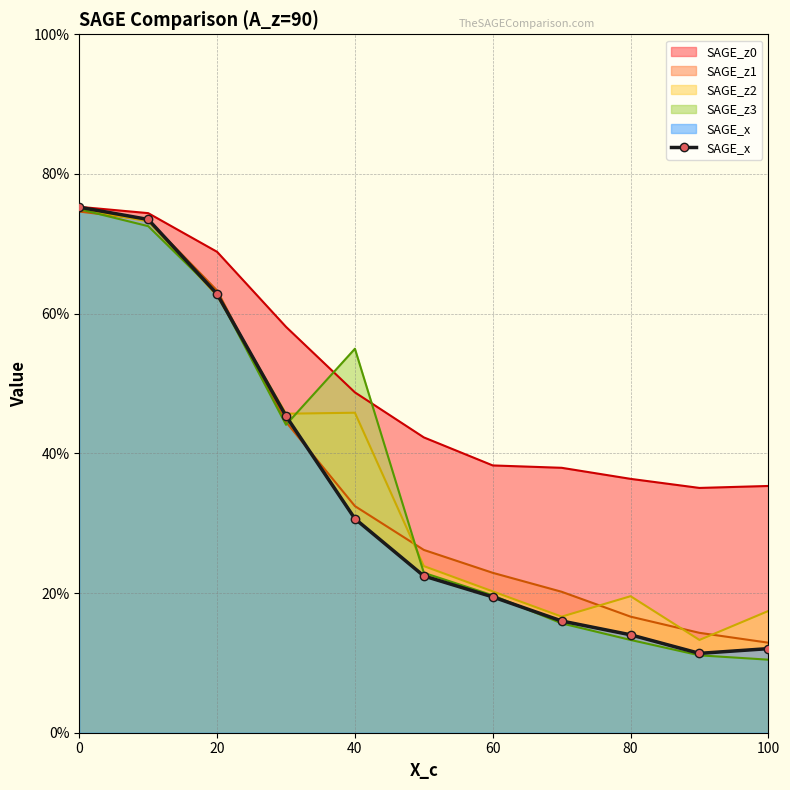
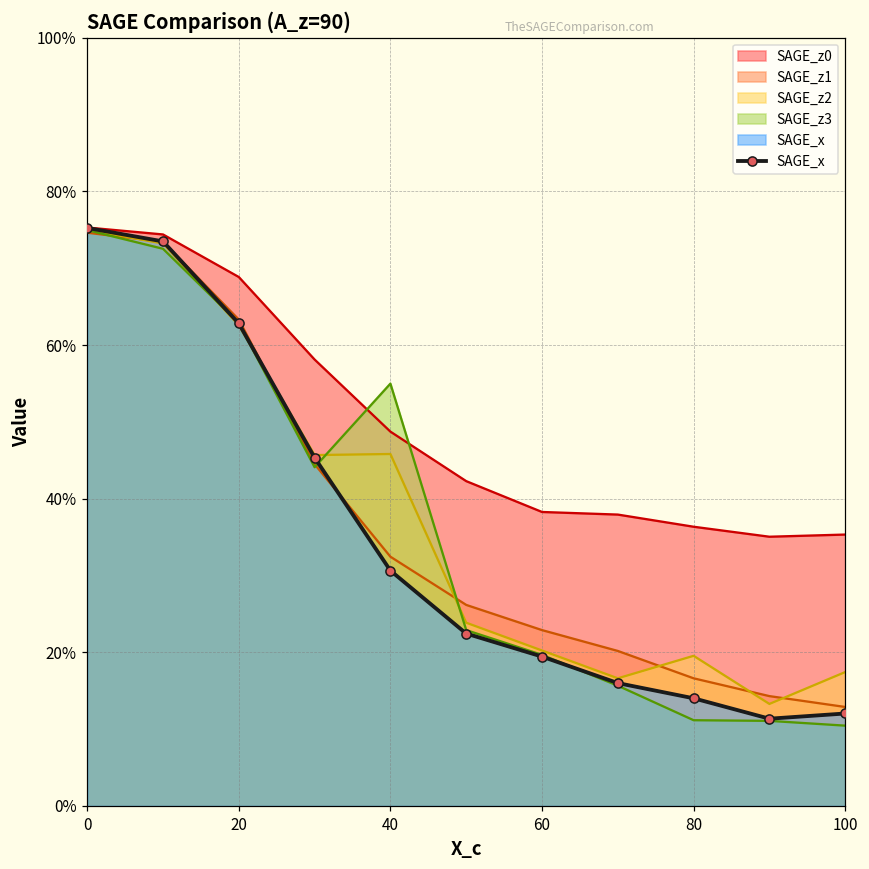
  {
    "SAGE_z2": {
      "40": "46%",
      "60": "20%",
      "80": "20%",
      "100": "17%"
    },
    "SAGE_z3": {
      "40": "55%",
-     "80": "13%",
+     "80": "11%",
      "100": "10%"
    }
  }
